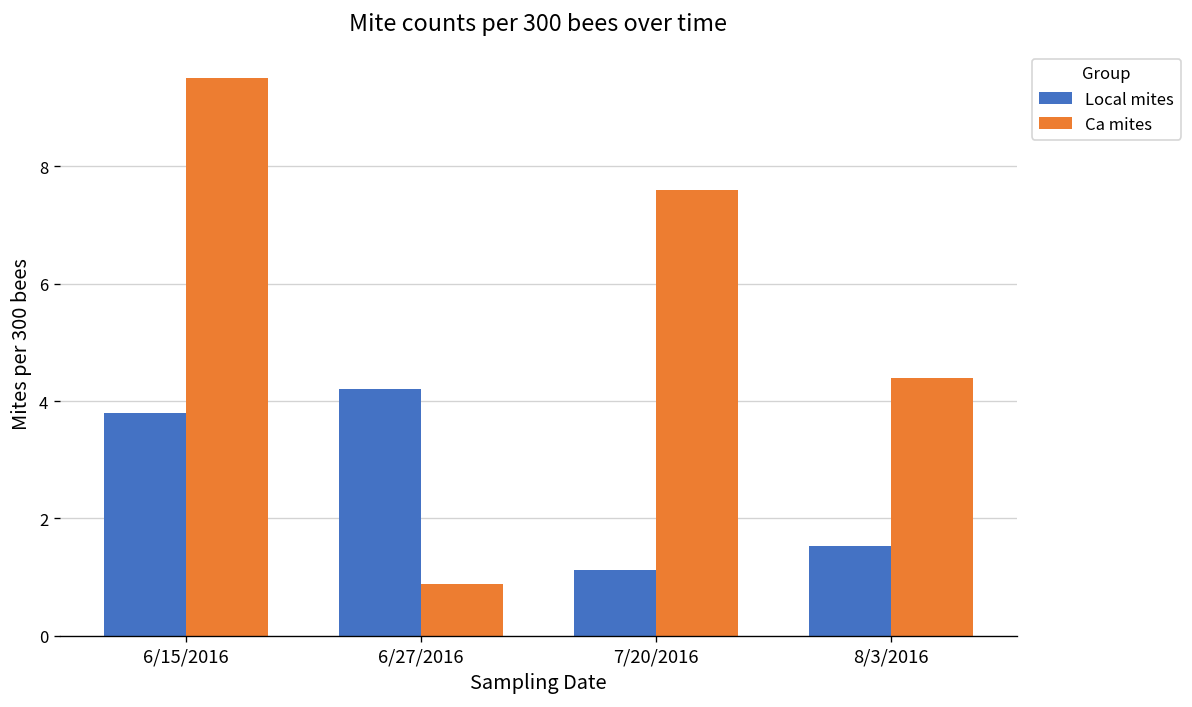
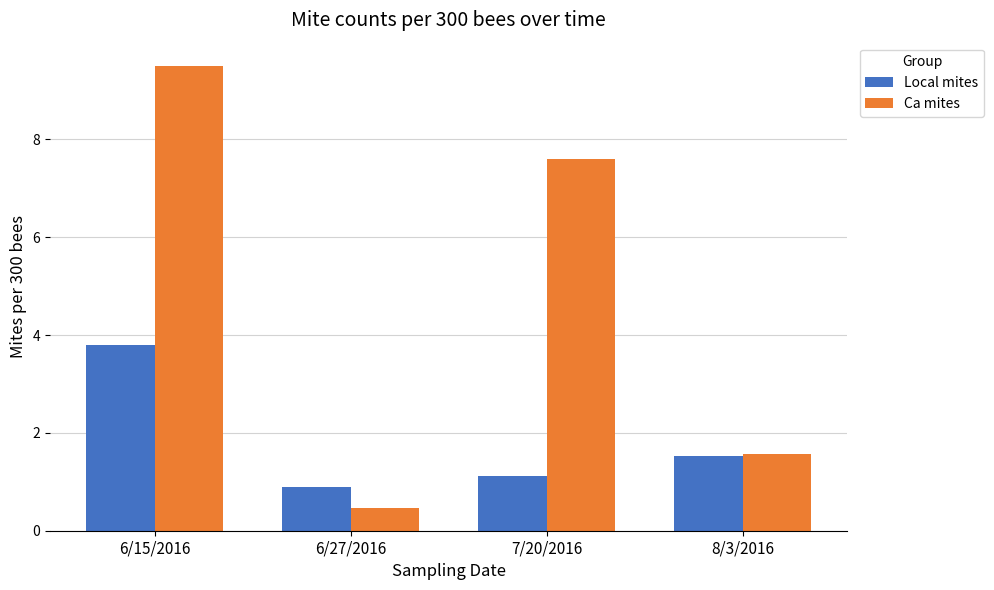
  {
    "Local mites": {
      "6/15/2016": 3.8,
-     "6/27/2016": 4.2,
+     "6/27/2016": 0.9,
      "7/20/2016": 1.1,
      "8/3/2016": 1.5
    },
    "Ca mites": {
      "6/15/2016": 9.5,
-     "6/27/2016": 0.9,
+     "6/27/2016": 0.5,
      "7/20/2016": 7.6,
-     "8/3/2016": 4.4
+     "8/3/2016": 1.6
    }
  }
